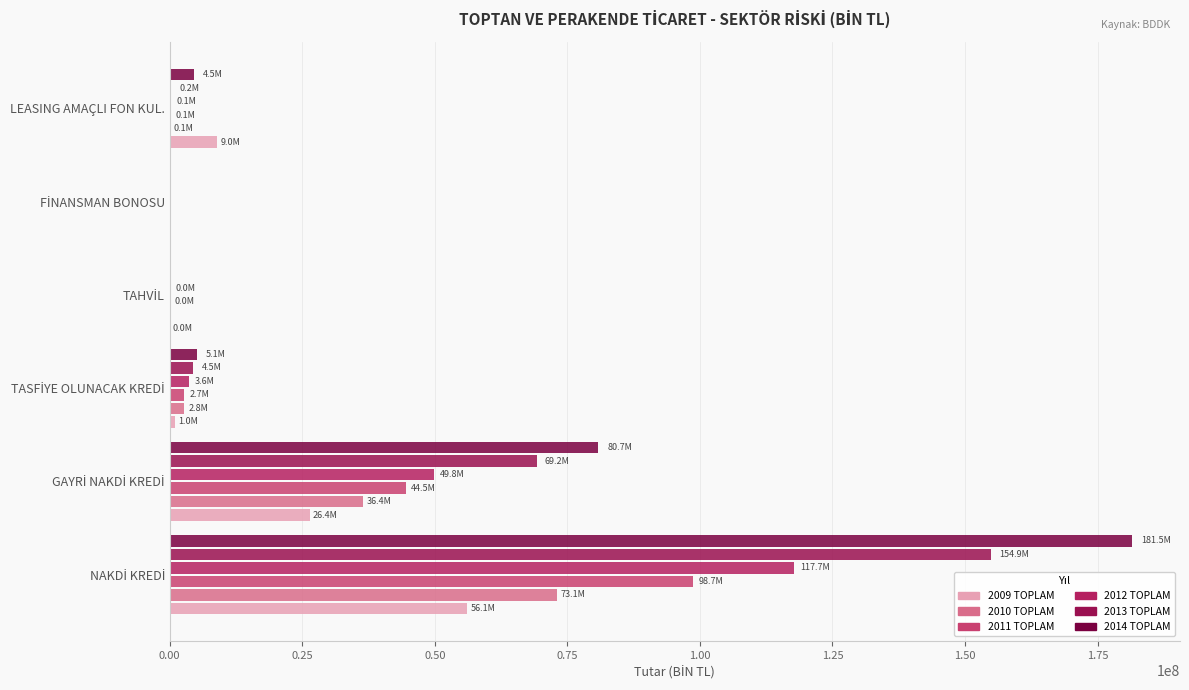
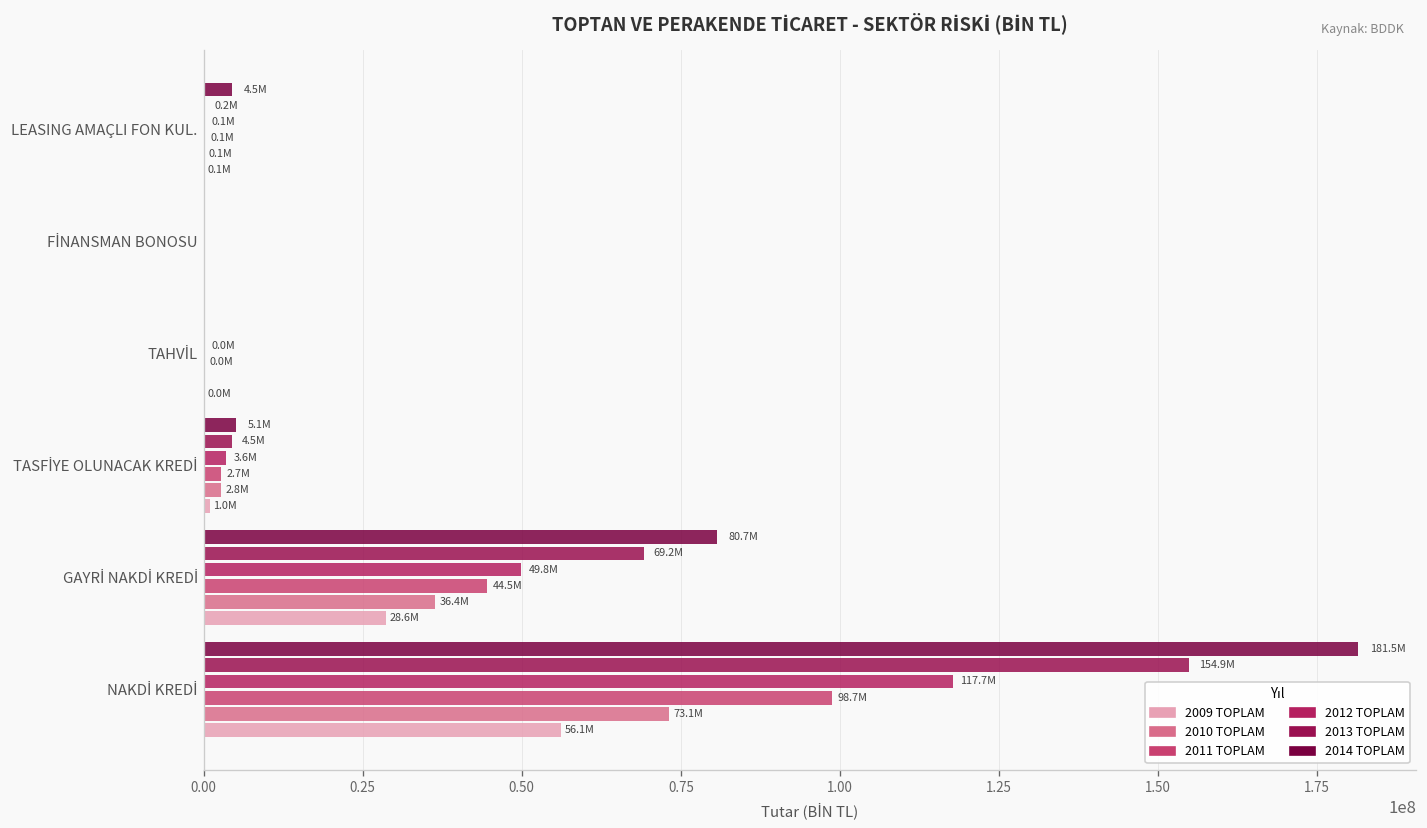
  {
    "2009 TOPLAM": {
-     "LEASING AMAÇLI FON KUL.": "9.0M",
+     "LEASING AMAÇLI FON KUL.": "0.1M",
      "TASFİYE OLUNACAK KREDİ": "1.0M",
-     "GAYRİ NAKDİ KREDİ": "26.4M",
+     "GAYRİ NAKDİ KREDİ": "28.6M",
      "NAKDİ KREDİ": "56.1M"
    }
  }
